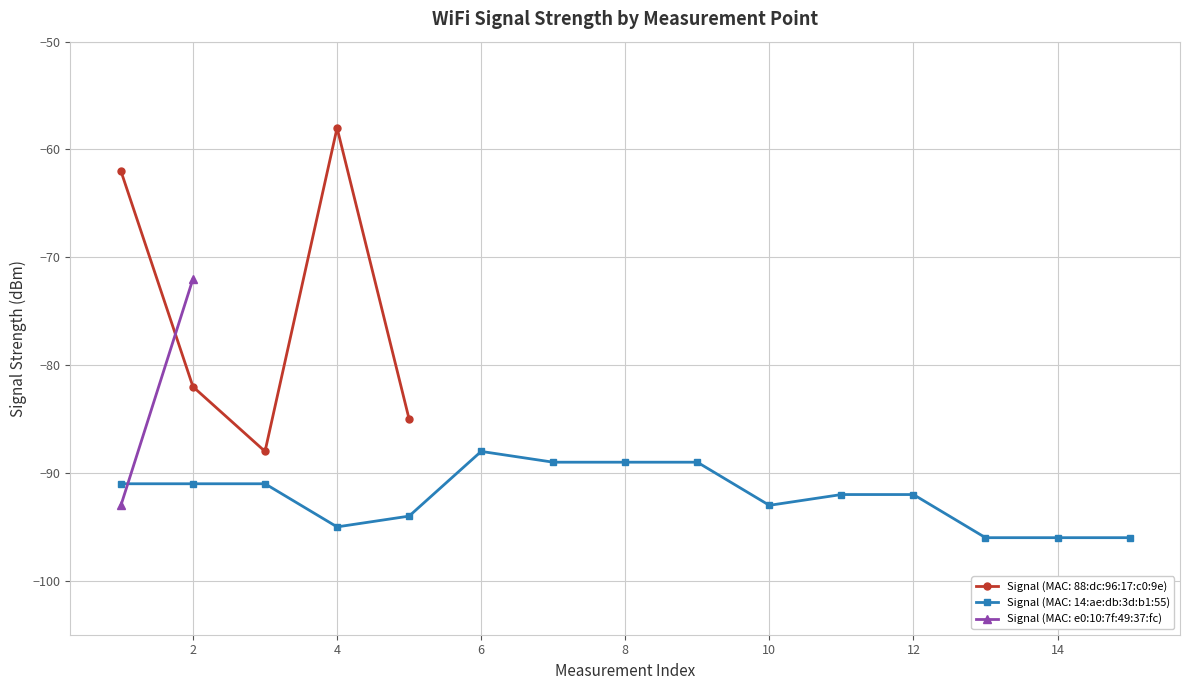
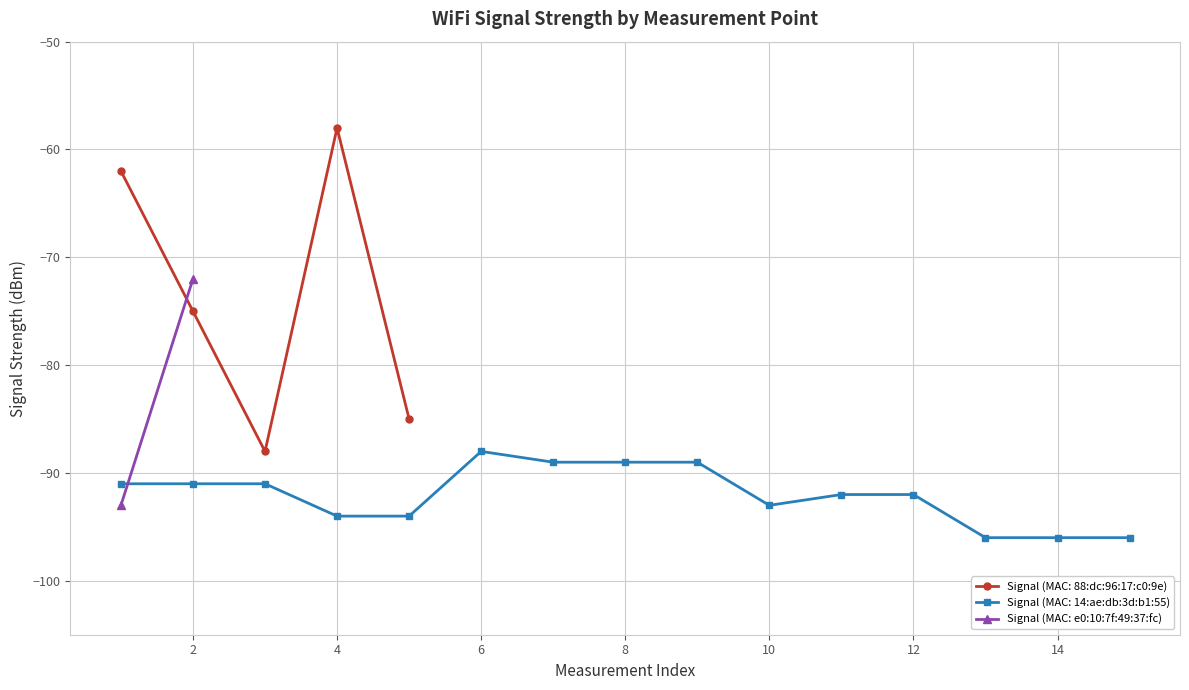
  {
    "Signal (MAC: 88:dc:96:17:c0:9e)": {
-     "2": -82,
+     "2": -75,
      "4": -58
    },
    "Signal (MAC: 14:ae:db:3d:b1:55)": {
      "2": -91,
-     "4": -95,
+     "4": -94,
      "6": -88,
      "8": -89,
      "10": -93,
      "12": -92,
      "14": -96
    },
    "Signal (MAC: e0:10:7f:49:37:fc)": {
      "2": -72
    }
  }
